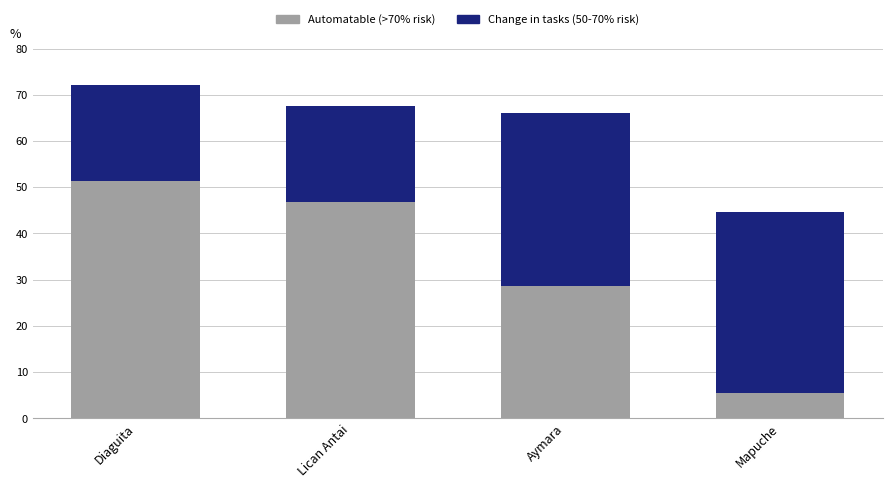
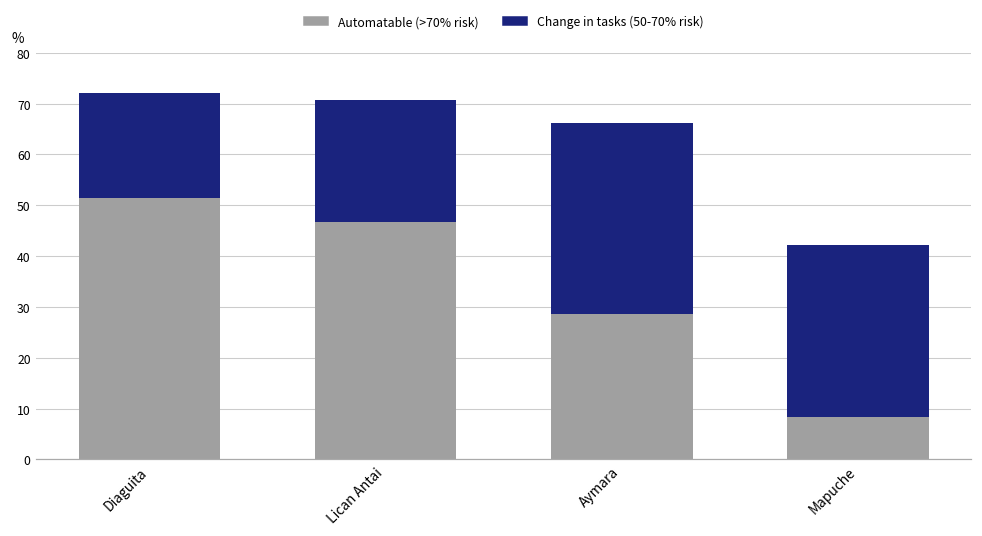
  {
    "Automatable (>70% risk)": {
      "Diaguita": 51,
      "Lican Antai": 47,
      "Aymara": 29,
-     "Mapuche": 6
+     "Mapuche": 8
    },
    "Change in tasks (50-70% risk)": {
      "Diaguita": 21,
-     "Lican Antai": 21,
+     "Lican Antai": 24,
      "Aymara": 38,
-     "Mapuche": 39
+     "Mapuche": 34
    }
  }
